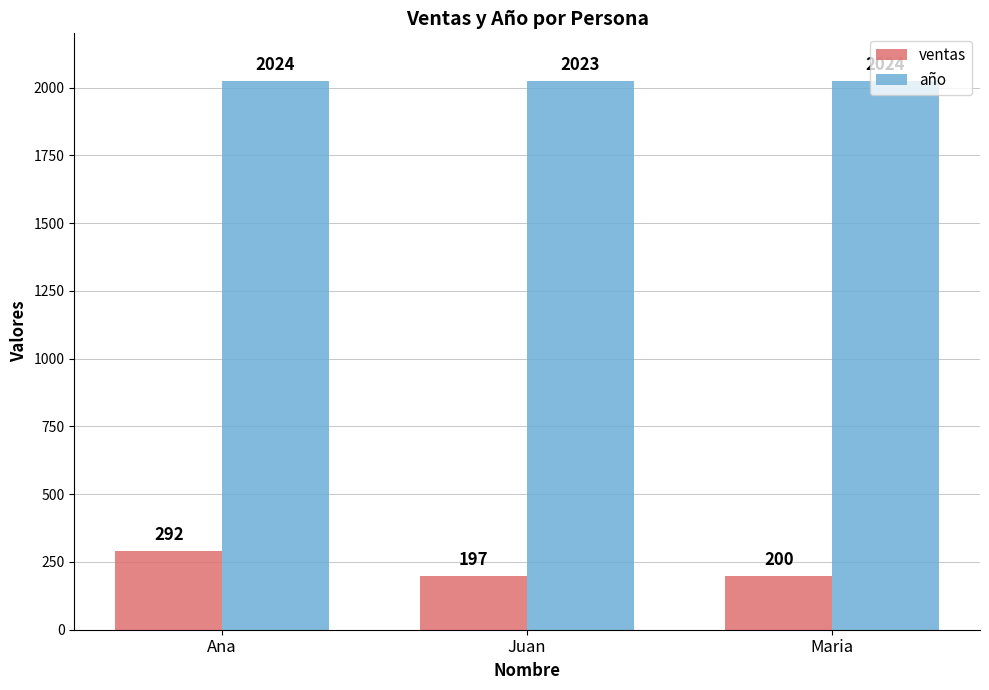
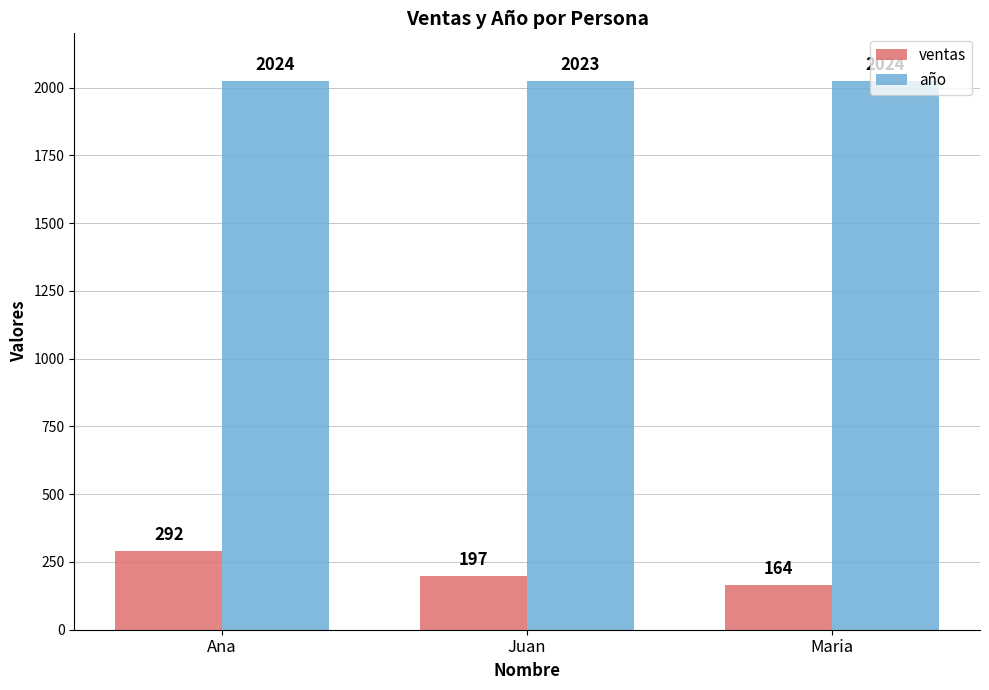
  {
    "ventas": {
      "Ana": 292,
      "Juan": 197,
-     "Maria": 200
+     "Maria": 164
    },
    "año": {
      "Ana": 2024,
      "Juan": 2023
    }
  }
